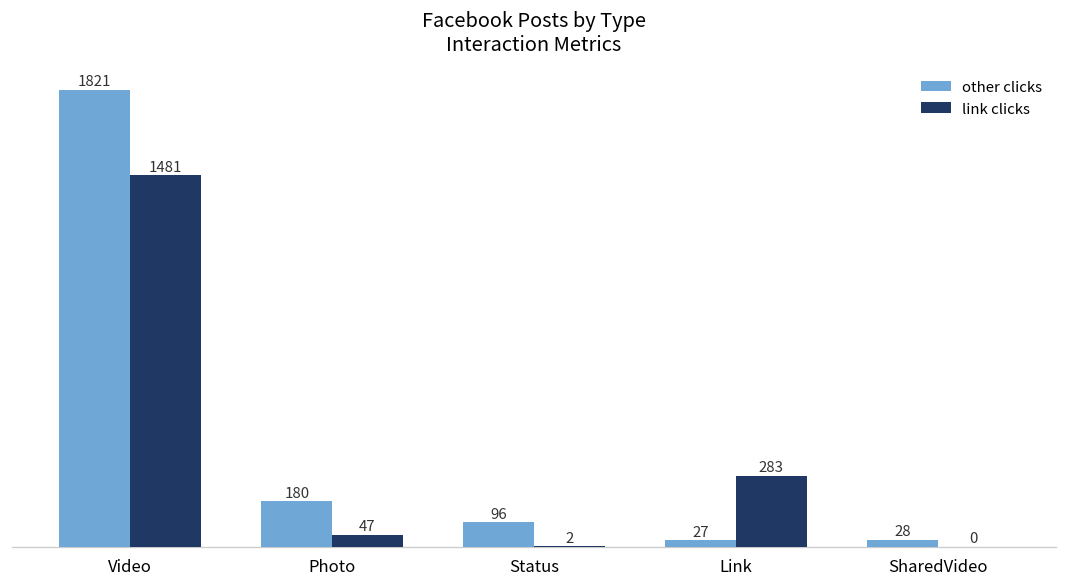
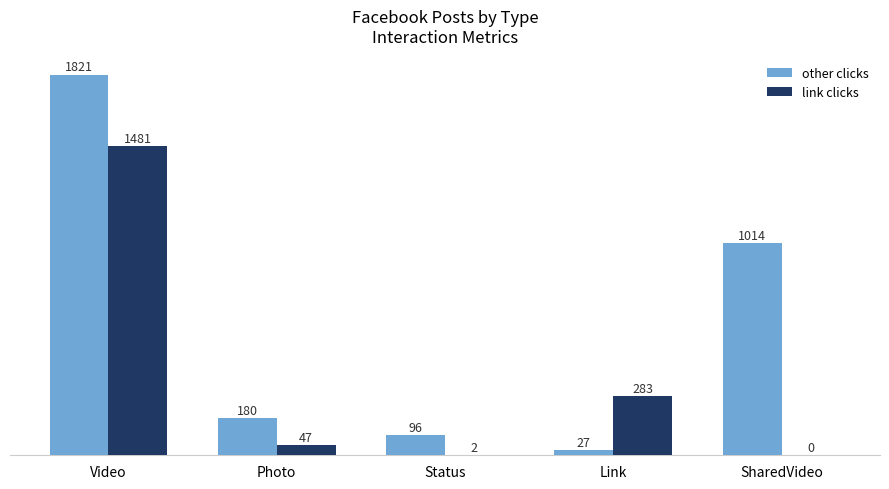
  {
    "other clicks": {
      "Video": 1821,
      "Photo": 180,
      "Status": 96,
      "Link": 27,
-     "SharedVideo": 28
+     "SharedVideo": 1014
    },
    "link clicks": {
      "Video": 1481,
      "Photo": 47,
      "Status": 2,
      "Link": 283,
      "SharedVideo": 0
    }
  }
